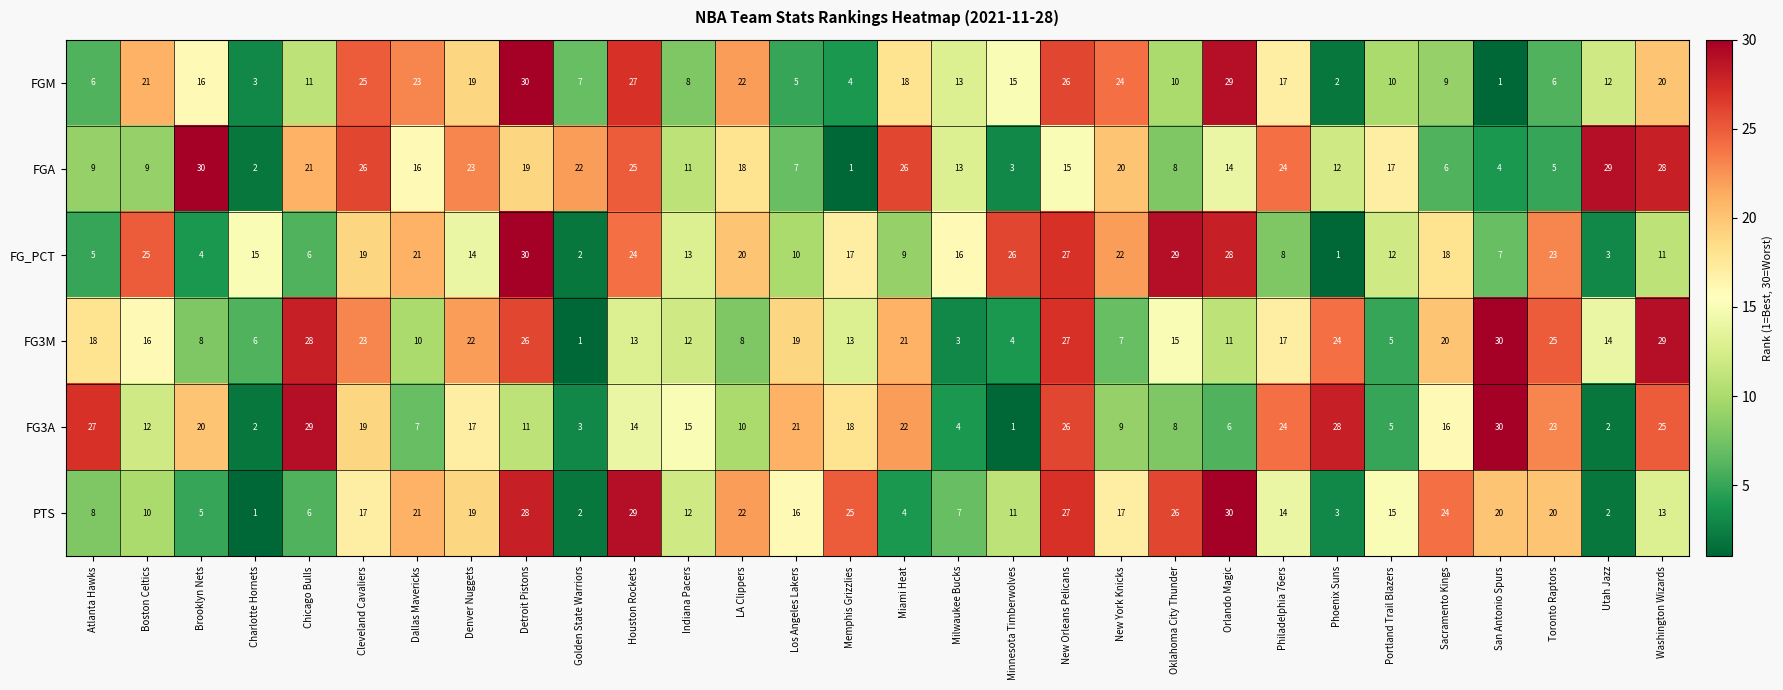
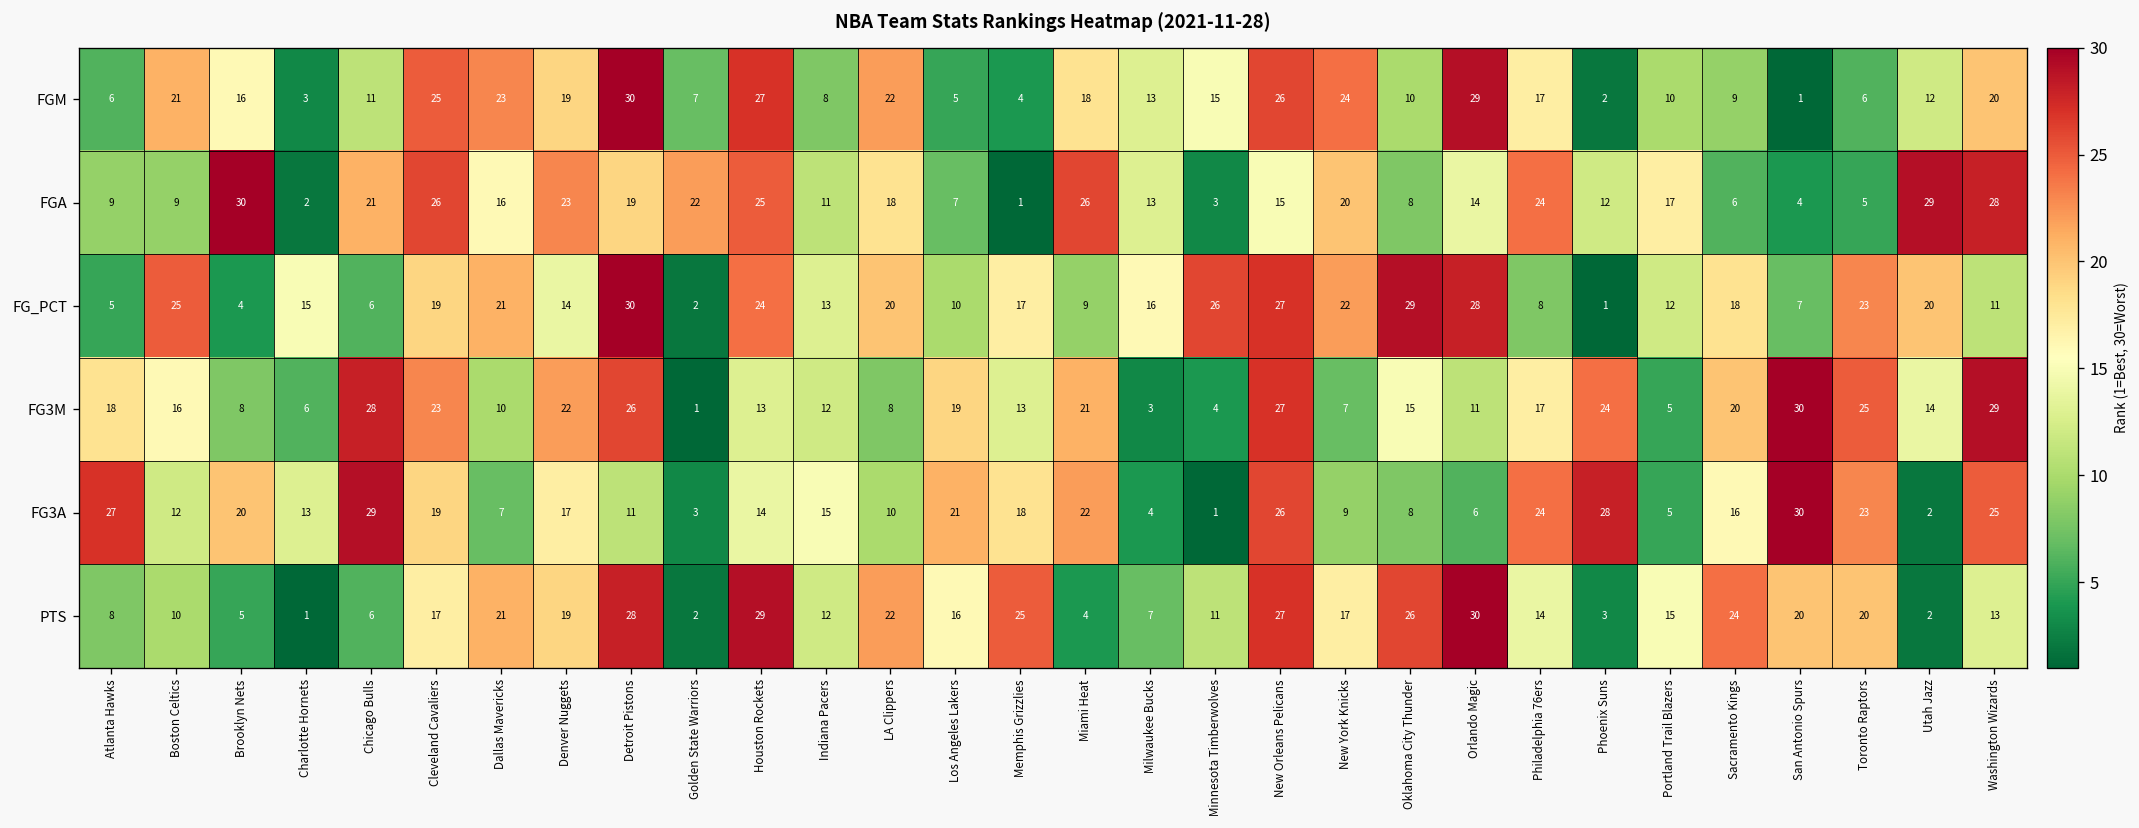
  {
    "FGM": {
      "Atlanta Hawks": 6,
      "Boston Celtics": 21,
      "Brooklyn Nets": 16,
      "Charlotte Hornets": 3,
      "Chicago Bulls": 11,
      "Cleveland Cavaliers": 25,
      "Dallas Mavericks": 23,
      "Denver Nuggets": 19,
      "Detroit Pistons": 30,
      "Golden State Warriors": 7,
      "Houston Rockets": 27,
      "Indiana Pacers": 8,
      "LA Clippers": 22,
      "Los Angeles Lakers": 5,
      "Memphis Grizzlies": 4,
      "Miami Heat": 18,
      "Milwaukee Bucks": 13,
      "Minnesota Timberwolves": 15,
      "New Orleans Pelicans": 26,
      "New York Knicks": 24,
      "Oklahoma City Thunder": 10,
      "Orlando Magic": 29,
      "Philadelphia 76ers": 17,
      "Phoenix Suns": 2,
      "Portland Trail Blazers": 10,
      "Sacramento Kings": 9,
      "San Antonio Spurs": 1,
      "Toronto Raptors": 6,
      "Utah Jazz": 12,
      "Washington Wizards": 20
    },
    "FGA": {
      "Atlanta Hawks": 9,
      "Boston Celtics": 9,
      "Brooklyn Nets": 30,
      "Charlotte Hornets": 2,
      "Chicago Bulls": 21,
      "Cleveland Cavaliers": 26,
      "Dallas Mavericks": 16,
      "Denver Nuggets": 23,
      "Detroit Pistons": 19,
      "Golden State Warriors": 22,
      "Houston Rockets": 25,
      "Indiana Pacers": 11,
      "LA Clippers": 18,
      "Los Angeles Lakers": 7,
      "Memphis Grizzlies": 1,
      "Miami Heat": 26,
      "Milwaukee Bucks": 13,
      "Minnesota Timberwolves": 3,
      "New Orleans Pelicans": 15,
      "New York Knicks": 20,
      "Oklahoma City Thunder": 8,
      "Orlando Magic": 14,
      "Philadelphia 76ers": 24,
      "Phoenix Suns": 12,
      "Portland Trail Blazers": 17,
      "Sacramento Kings": 6,
      "San Antonio Spurs": 4,
      "Toronto Raptors": 5,
      "Utah Jazz": 29,
      "Washington Wizards": 28
    },
    "FG_PCT": {
      "Atlanta Hawks": 5,
      "Boston Celtics": 25,
      "Brooklyn Nets": 4,
      "Charlotte Hornets": 15,
      "Chicago Bulls": 6,
      "Cleveland Cavaliers": 19,
      "Dallas Mavericks": 21,
      "Denver Nuggets": 14,
      "Detroit Pistons": 30,
      "Golden State Warriors": 2,
      "Houston Rockets": 24,
      "Indiana Pacers": 13,
      "LA Clippers": 20,
      "Los Angeles Lakers": 10,
      "Memphis Grizzlies": 17,
      "Miami Heat": 9,
      "Milwaukee Bucks": 16,
      "Minnesota Timberwolves": 26,
      "New Orleans Pelicans": 27,
      "New York Knicks": 22,
      "Oklahoma City Thunder": 29,
      "Orlando Magic": 28,
      "Philadelphia 76ers": 8,
      "Phoenix Suns": 1,
      "Portland Trail Blazers": 12,
      "Sacramento Kings": 18,
      "San Antonio Spurs": 7,
      "Toronto Raptors": 23,
-     "Utah Jazz": 3,
+     "Utah Jazz": 20,
      "Washington Wizards": 11
    },
    "FG3M": {
      "Atlanta Hawks": 18,
      "Boston Celtics": 16,
      "Brooklyn Nets": 8,
      "Charlotte Hornets": 6,
      "Chicago Bulls": 28,
      "Cleveland Cavaliers": 23,
      "Dallas Mavericks": 10,
      "Denver Nuggets": 22,
      "Detroit Pistons": 26,
      "Golden State Warriors": 1,
      "Houston Rockets": 13,
      "Indiana Pacers": 12,
      "LA Clippers": 8,
      "Los Angeles Lakers": 19,
      "Memphis Grizzlies": 13,
      "Miami Heat": 21,
      "Milwaukee Bucks": 3,
      "Minnesota Timberwolves": 4,
      "New Orleans Pelicans": 27,
      "New York Knicks": 7,
      "Oklahoma City Thunder": 15,
      "Orlando Magic": 11,
      "Philadelphia 76ers": 17,
      "Phoenix Suns": 24,
      "Portland Trail Blazers": 5,
      "Sacramento Kings": 20,
      "San Antonio Spurs": 30,
      "Toronto Raptors": 25,
      "Utah Jazz": 14,
      "Washington Wizards": 29
    },
    "FG3A": {
      "Atlanta Hawks": 27,
      "Boston Celtics": 12,
      "Brooklyn Nets": 20,
-     "Charlotte Hornets": 2,
+     "Charlotte Hornets": 13,
      "Chicago Bulls": 29,
      "Cleveland Cavaliers": 19,
      "Dallas Mavericks": 7,
      "Denver Nuggets": 17,
      "Detroit Pistons": 11,
      "Golden State Warriors": 3,
      "Houston Rockets": 14,
      "Indiana Pacers": 15,
      "LA Clippers": 10,
      "Los Angeles Lakers": 21,
      "Memphis Grizzlies": 18,
      "Miami Heat": 22,
      "Milwaukee Bucks": 4,
      "Minnesota Timberwolves": 1,
      "New Orleans Pelicans": 26,
      "New York Knicks": 9,
      "Oklahoma City Thunder": 8,
      "Orlando Magic": 6,
      "Philadelphia 76ers": 24,
      "Phoenix Suns": 28,
      "Portland Trail Blazers": 5,
      "Sacramento Kings": 16,
      "San Antonio Spurs": 30,
      "Toronto Raptors": 23,
      "Utah Jazz": 2,
      "Washington Wizards": 25
    },
    "PTS": {
      "Atlanta Hawks": 8,
      "Boston Celtics": 10,
      "Brooklyn Nets": 5,
      "Charlotte Hornets": 1,
      "Chicago Bulls": 6,
      "Cleveland Cavaliers": 17,
      "Dallas Mavericks": 21,
      "Denver Nuggets": 19,
      "Detroit Pistons": 28,
      "Golden State Warriors": 2,
      "Houston Rockets": 29,
      "Indiana Pacers": 12,
      "LA Clippers": 22,
      "Los Angeles Lakers": 16,
      "Memphis Grizzlies": 25,
      "Miami Heat": 4,
      "Milwaukee Bucks": 7,
      "Minnesota Timberwolves": 11,
      "New Orleans Pelicans": 27,
      "New York Knicks": 17,
      "Oklahoma City Thunder": 26,
      "Orlando Magic": 30,
      "Philadelphia 76ers": 14,
      "Phoenix Suns": 3,
      "Portland Trail Blazers": 15,
      "Sacramento Kings": 24,
      "San Antonio Spurs": 20,
      "Toronto Raptors": 20,
      "Utah Jazz": 2,
      "Washington Wizards": 13
    }
  }
